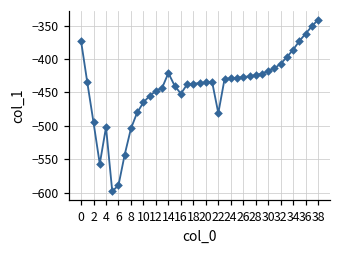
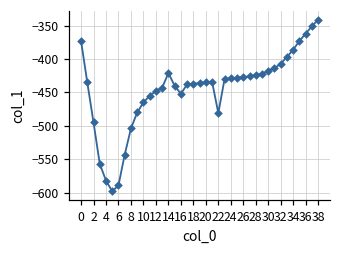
  {
    "0": -370,
    "2": -500,
-   "4": -500,
+   "4": -580,
    "6": -590,
    "8": -500,
    "10": -470,
    "12": -450,
    "14": -420,
    "16": -450,
    "18": -440,
    "20": -440,
    "22": -480,
    "24": -430,
    "26": -430,
    "28": -420,
    "30": -420,
    "32": -410,
    "34": -390,
    "36": -360,
    "38": -340
  }
